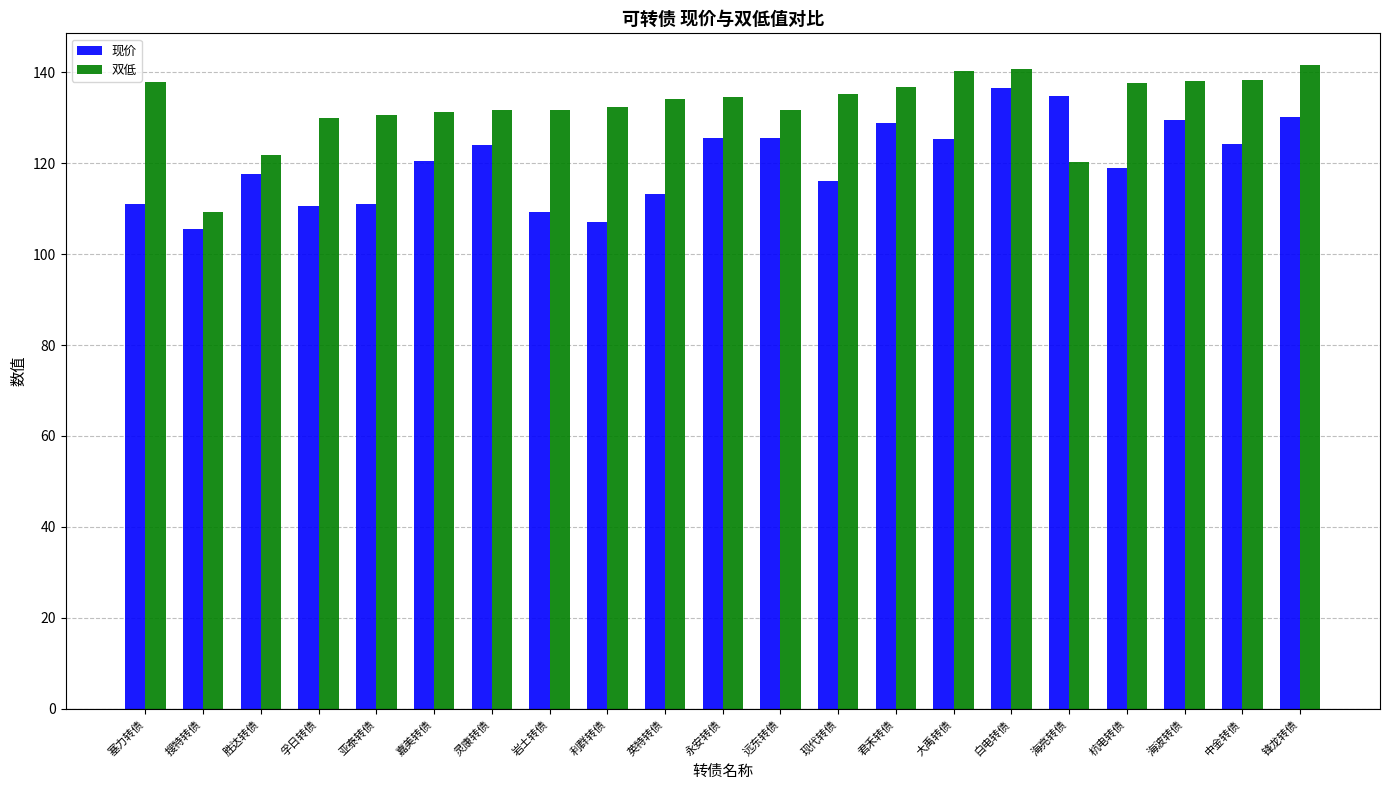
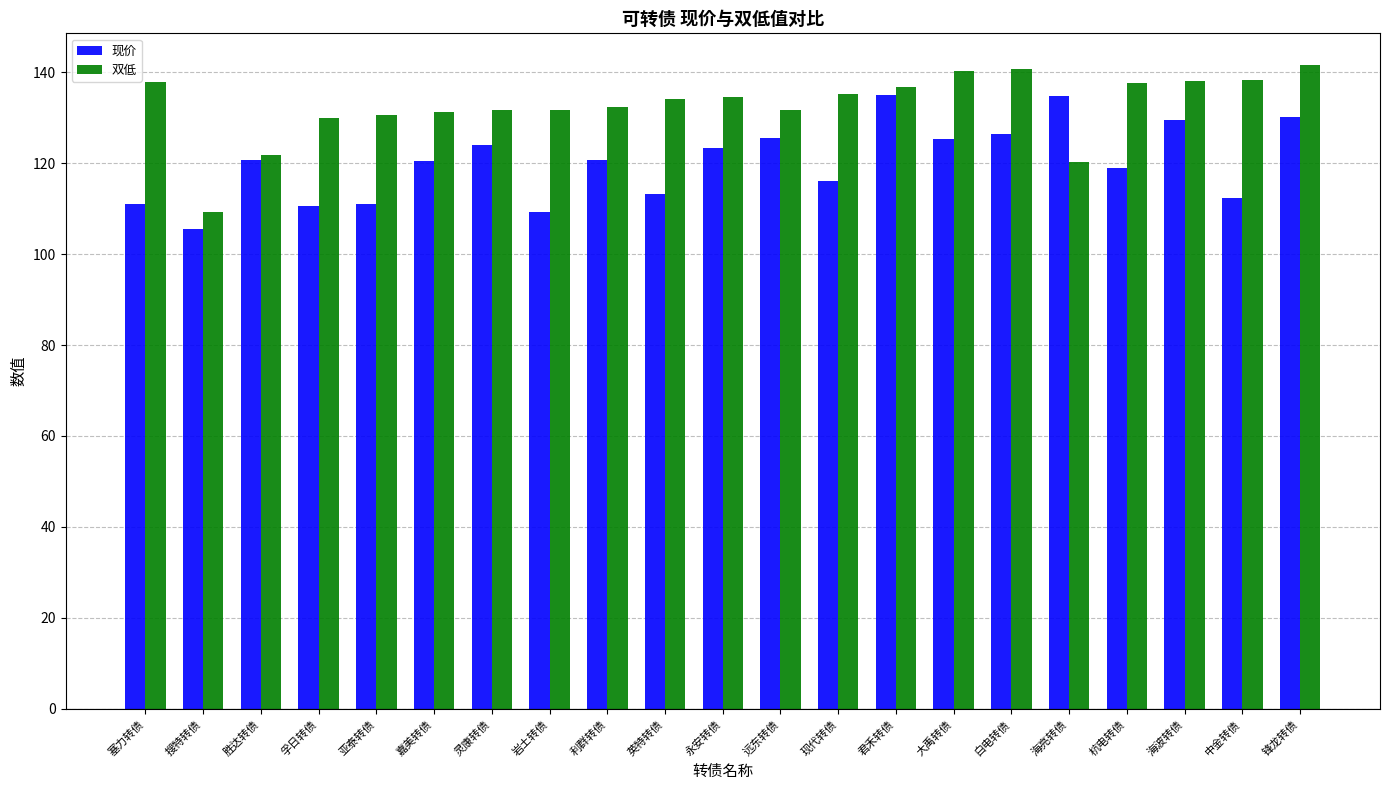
  {
    "现价": {
      "塞力转债": 111,
      "搜特转债": 105,
-     "胜达转债": 118,
+     "胜达转债": 121,
      "孚日转债": 111,
      "亚泰转债": 111,
      "嘉美转债": 121,
      "灵康转债": 124,
      "岩土转债": 109,
-     "利群转债": 107,
+     "利群转债": 121,
      "英特转债": 113,
-     "永安转债": 126,
+     "永安转债": 123,
      "远东转债": 126,
      "现代转债": 116,
-     "君禾转债": 129,
+     "君禾转债": 135,
      "大禹转债": 125,
-     "白电转债": 137,
+     "白电转债": 126,
      "海亮转债": 135,
      "杭电转债": 119,
      "海波转债": 129,
-     "中金转债": 124,
+     "中金转债": 112,
      "锋龙转债": 130
    },
    "双低": {
      "塞力转债": 138,
      "搜特转债": 109,
      "胜达转债": 122,
      "孚日转债": 130,
      "亚泰转债": 131,
      "嘉美转债": 131,
      "灵康转债": 132,
      "岩土转债": 132,
      "利群转债": 132,
      "英特转债": 134,
      "永安转债": 135,
      "远东转债": 132,
      "现代转债": 135,
      "君禾转债": 137,
      "大禹转债": 140,
      "白电转债": 141,
      "海亮转债": 120,
      "杭电转债": 138,
      "海波转债": 138,
      "中金转债": 138,
      "锋龙转债": 142
    }
  }
